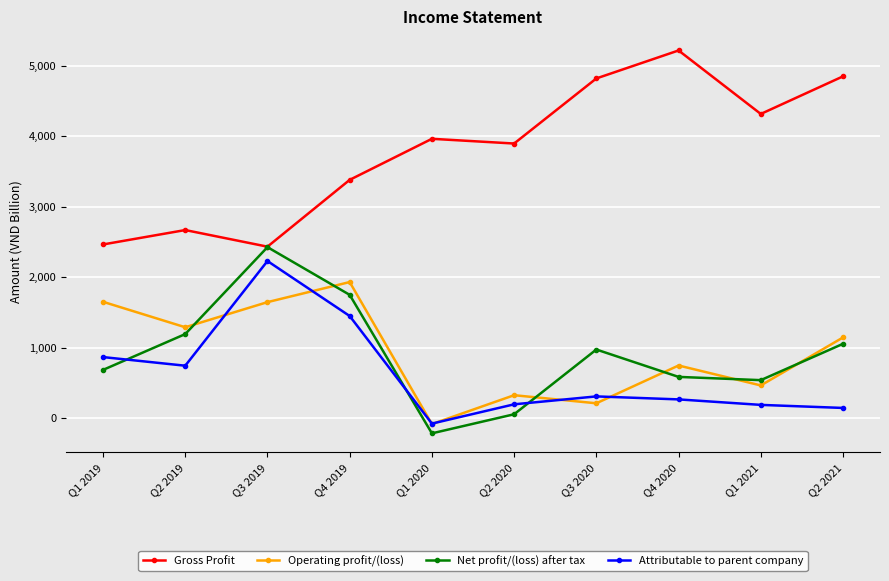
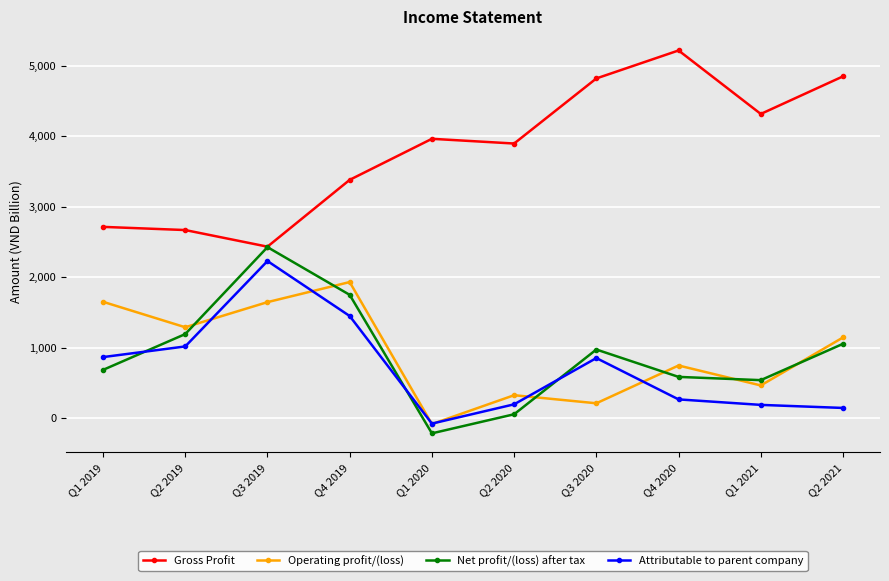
  {
    "Gross Profit": {
-     "Q1 2019": "2,500",
+     "Q1 2019": "2,700",
      "Q2 2019": "2,700",
      "Q4 2019": "3,400",
      "Q1 2020": "4,000",
      "Q2 2020": "3,900",
      "Q3 2020": "4,800",
      "Q4 2020": "5,200",
      "Q1 2021": "4,300",
      "Q2 2021": "4,800"
    },
    "Operating profit/(loss)": {
      "Q1 2019": "1,600",
      "Q2 2019": "1,300",
      "Q3 2019": "1,600",
      "Q4 2019": "1,900",
      "Q2 2020": "300",
      "Q3 2020": "200",
      "Q4 2020": "700",
      "Q1 2021": "500",
      "Q2 2021": "1,100"
    },
    "Net profit/(loss) after tax": {
      "Q1 2019": "700",
      "Q2 2019": "1,200",
      "Q4 2019": "1,700",
      "Q1 2020": "-200",
      "Q2 2020": "100",
      "Q3 2020": "1,000",
      "Q4 2020": "600",
      "Q1 2021": "500",
      "Q2 2021": "1,100"
    },
    "Attributable to parent company": {
      "Q1 2019": "900",
-     "Q2 2019": "700",
+     "Q2 2019": "1,000",
      "Q3 2019": "2,200",
      "Q4 2019": "1,400",
      "Q2 2020": "200",
-     "Q3 2020": "300",
+     "Q3 2020": "900",
      "Q4 2020": "300",
      "Q1 2021": "200",
      "Q2 2021": "100"
    }
  }
